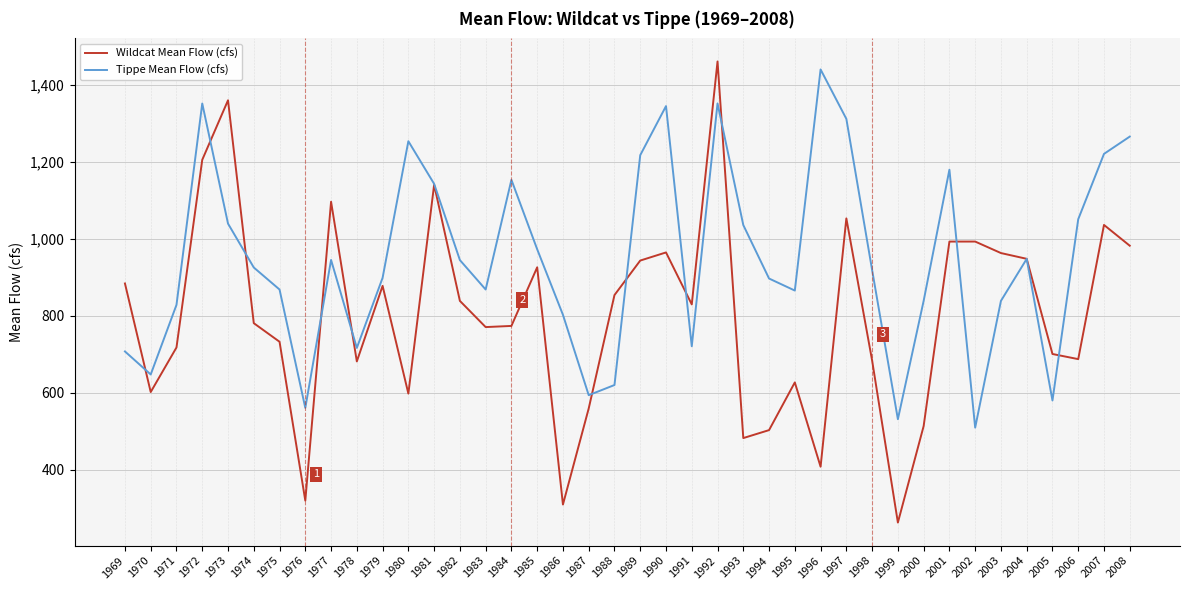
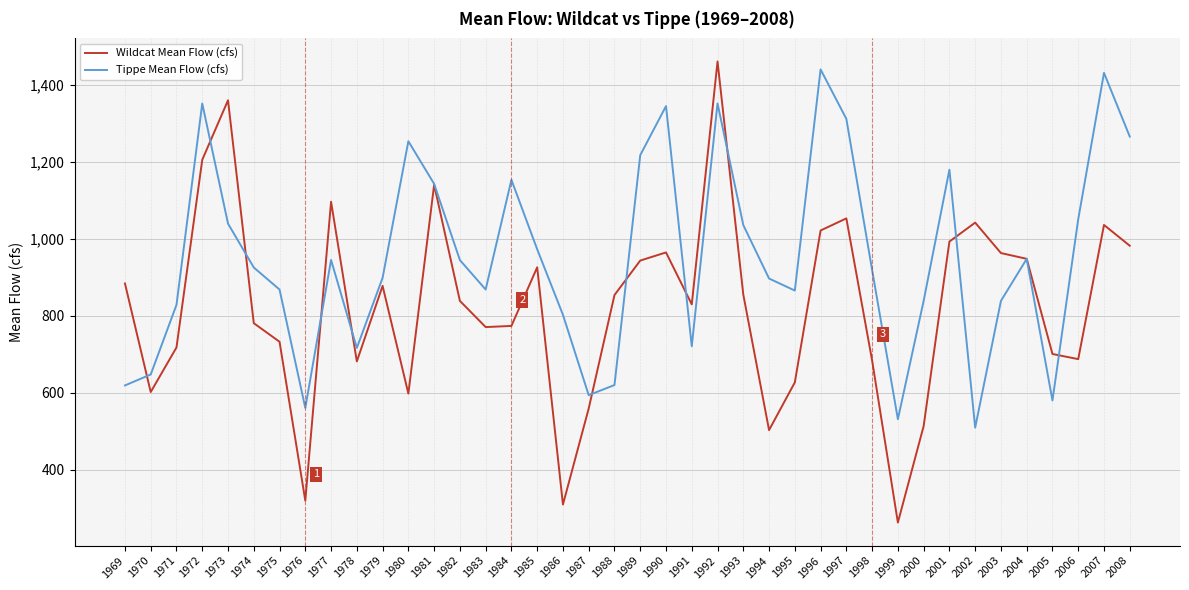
  {
    "Wildcat Mean Flow (cfs)": {
      "1969": "880",
      "1970": "600",
      "1971": "720",
      "1972": "1,200",
      "1973": "1,360",
      "1974": "780",
      "1975": "730",
      "1977": "1,100",
      "1978": "680",
      "1979": "880",
      "1980": "600",
      "1982": "840",
      "1983": "770",
      "1985": "930",
      "1986": "310",
      "1987": "560",
      "1988": "850",
      "1989": "940",
      "1990": "960",
      "1991": "830",
      "1992": "1,460",
-     "1993": "480",
+     "1993": "860",
      "1994": "500",
      "1995": "630",
-     "1996": "410",
+     "1996": "1,020",
      "1997": "1,050",
      "1999": "260",
      "2000": "510",
      "2001": "990",
-     "2002": "990",
+     "2002": "1,040",
      "2003": "960",
      "2005": "700",
      "2006": "690",
      "2007": "1,040",
      "2008": "980"
    },
    "Tippe Mean Flow (cfs)": {
-     "1969": "710",
+     "1969": "620",
      "1970": "650",
      "1971": "830",
      "1972": "1,350",
      "1973": "1,040",
      "1974": "930",
      "1975": "870",
      "1976": "560",
      "1977": "950",
      "1978": "720",
      "1979": "900",
      "1980": "1,250",
      "1982": "940",
      "1983": "870",
      "1984": "1,150",
      "1985": "970",
      "1986": "800",
      "1987": "590",
      "1988": "620",
      "1989": "1,220",
      "1990": "1,340",
      "1991": "720",
      "1992": "1,350",
      "1993": "1,040",
      "1994": "900",
      "1995": "870",
      "1996": "1,440",
      "1997": "1,310",
      "1998": "920",
      "1999": "530",
      "2000": "840",
      "2001": "1,180",
      "2002": "510",
      "2003": "840",
      "2005": "580",
      "2006": "1,050",
-     "2007": "1,220",
+     "2007": "1,430",
      "2008": "1,270"
    }
  }
